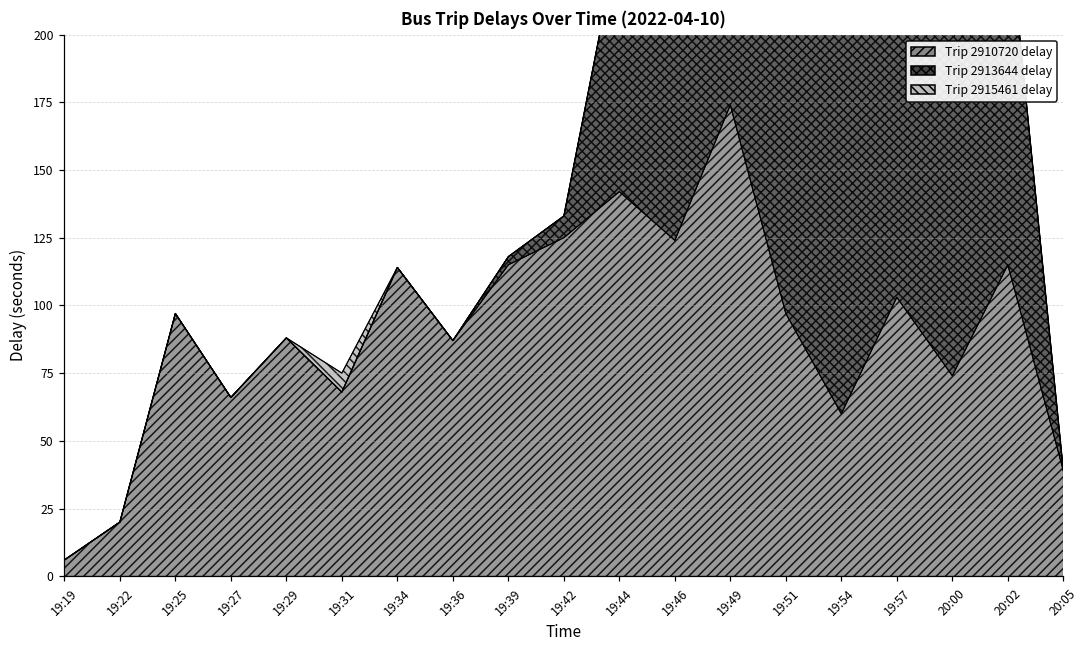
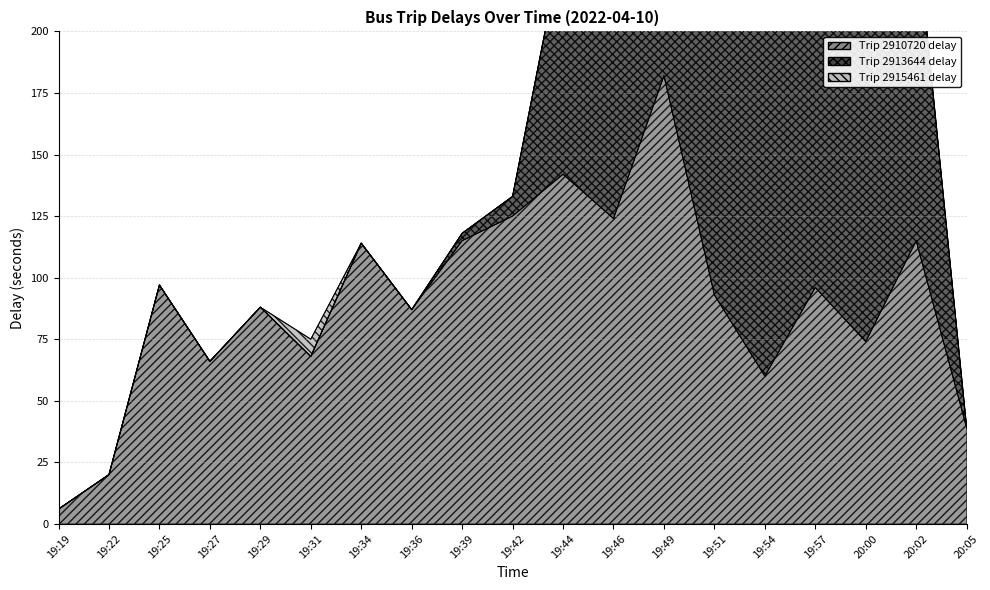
  {
    "Trip 2910720 delay": {
      "19:39": 115,
      "19:42": 125,
      "19:44": 142,
      "19:46": 124,
-     "19:49": 174,
-     "19:51": 97,
+     "19:49": 182,
+     "19:51": 93,
      "19:54": 60,
-     "19:57": 103,
+     "19:57": 96,
      "20:00": 74,
      "20:02": 115
    },
    "Trip 2915461 delay": {
      "19:31": 7
    }
  }
